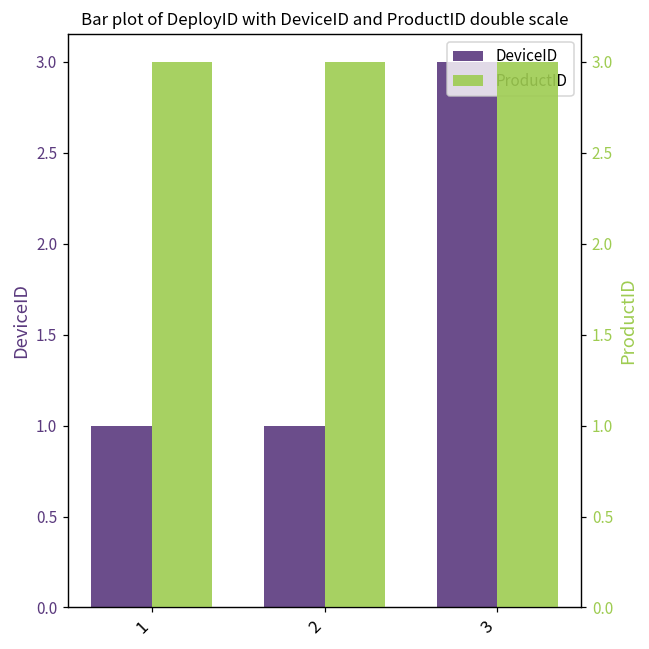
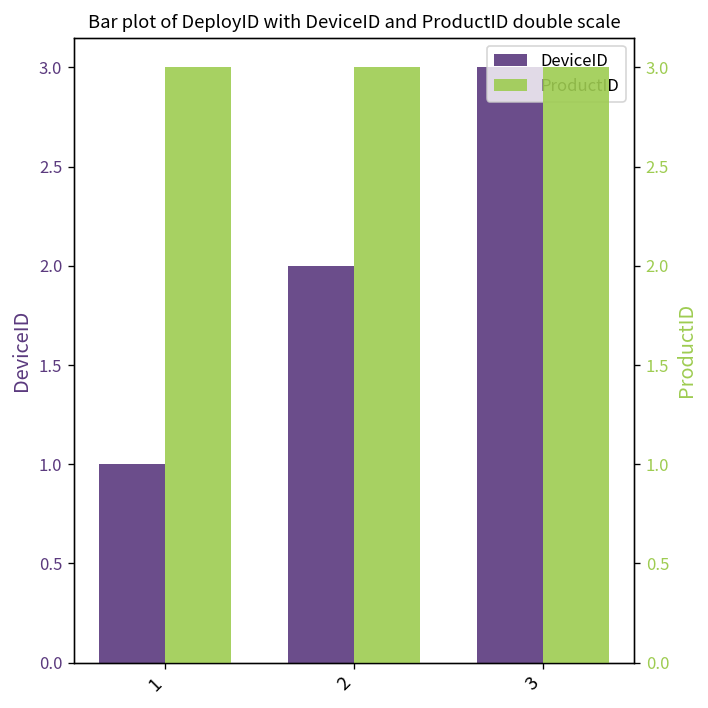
  {
    "DeviceID": {
      "1": 1,
-     "2": 1
+     "2": 2
    },
    "ProductID": {
      "1": 3.00,
      "2": 3.00
    }
  }
